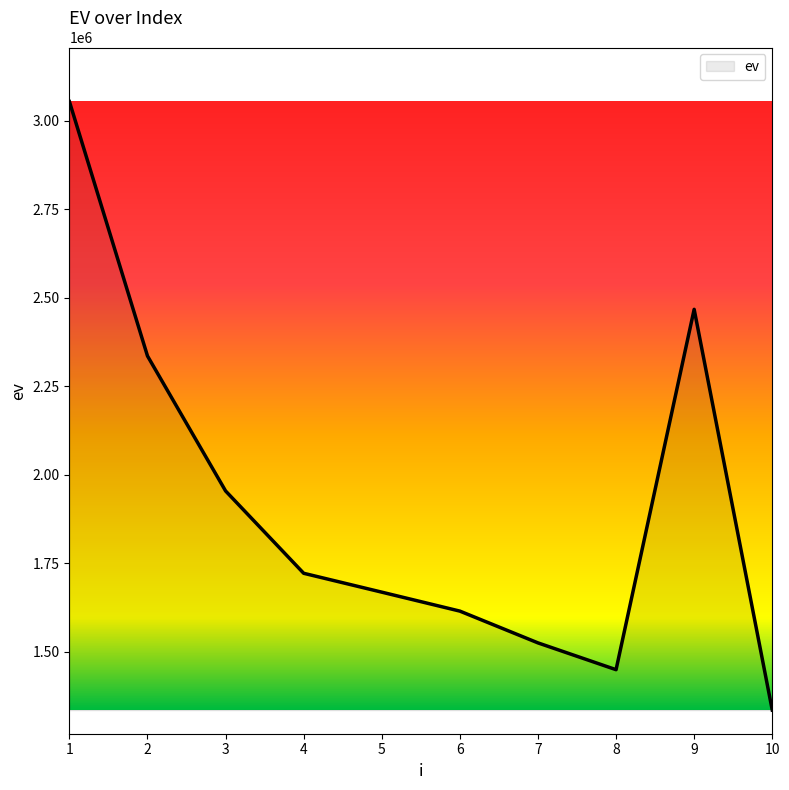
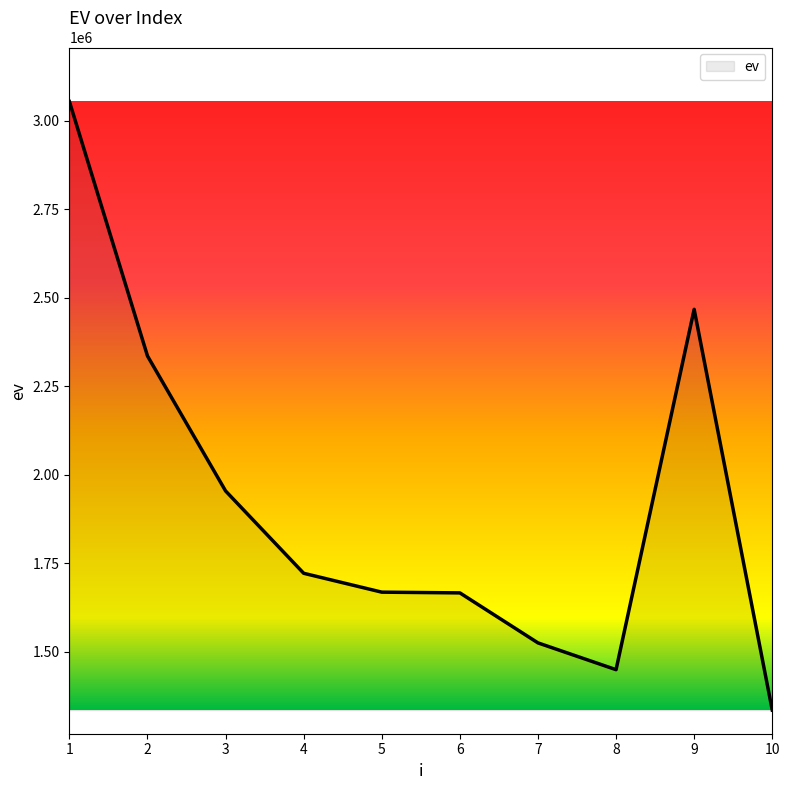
  {
    "1": 3050000,
    "2": 2340000,
    "3": 1950000,
    "4": 1720000,
    "5": 1670000,
-   "6": 1610000,
+   "6": 1670000,
    "7": 1520000,
    "8": 1450000,
    "9": 2470000,
    "10": 1330000
  }
